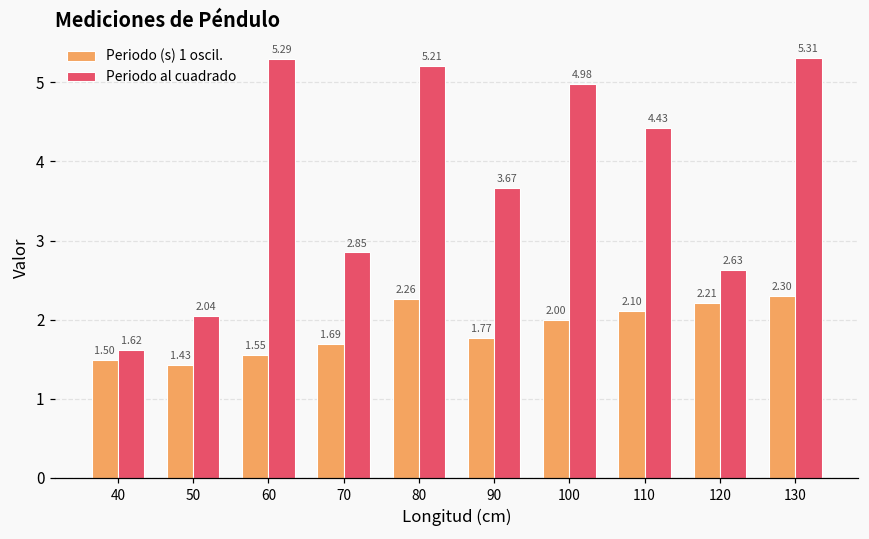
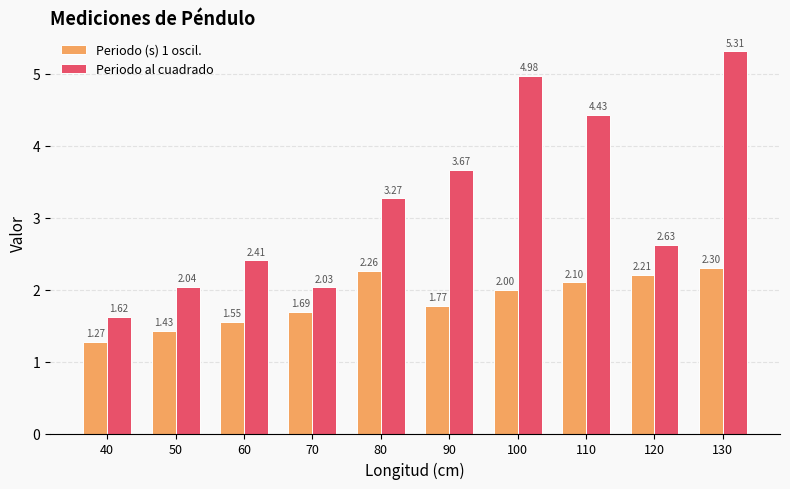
  {
    "Periodo (s) 1 oscil.": {
-     "40": 1.50,
+     "40": 1.27,
      "50": 1.43,
      "60": 1.55,
      "70": 1.69,
      "80": 2.26,
      "90": 1.77,
      "100": 2.00,
      "110": 2.10,
      "120": 2.21,
      "130": 2.30
    },
    "Periodo al cuadrado": {
      "40": 1.62,
      "50": 2.04,
-     "60": 5.29,
-     "70": 2.85,
-     "80": 5.21,
+     "60": 2.41,
+     "70": 2.03,
+     "80": 3.27,
      "90": 3.67,
      "100": 4.98,
      "110": 4.43,
      "120": 2.63,
      "130": 5.31
    }
  }
